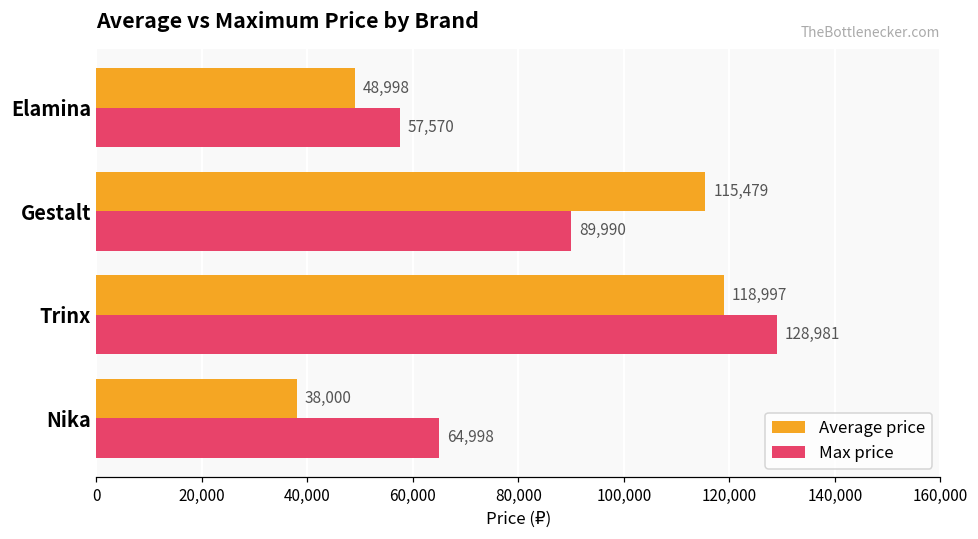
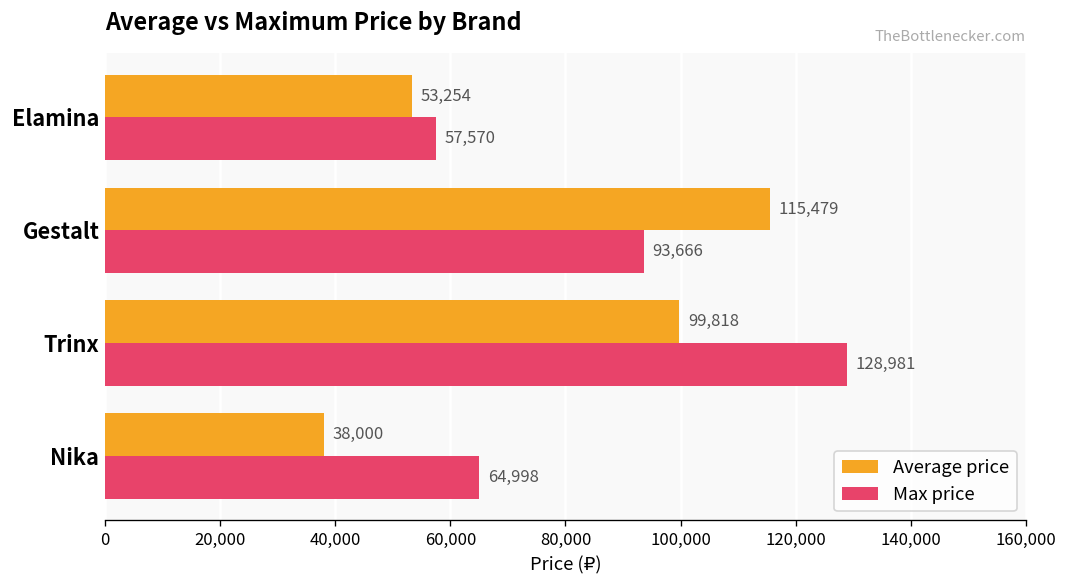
  {
    "Average price": {
-     "Elamina": "48,998",
+     "Elamina": "53,254",
      "Gestalt": "115,479",
-     "Trinx": "118,997",
+     "Trinx": "99,818",
      "Nika": "38,000"
    },
    "Max price": {
      "Elamina": "57,570",
-     "Gestalt": "89,990",
+     "Gestalt": "93,666",
      "Trinx": "128,981",
      "Nika": "64,998"
    }
  }
